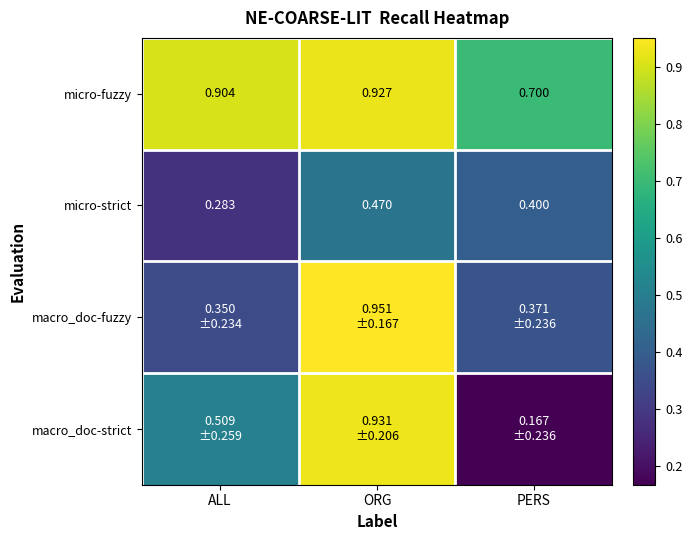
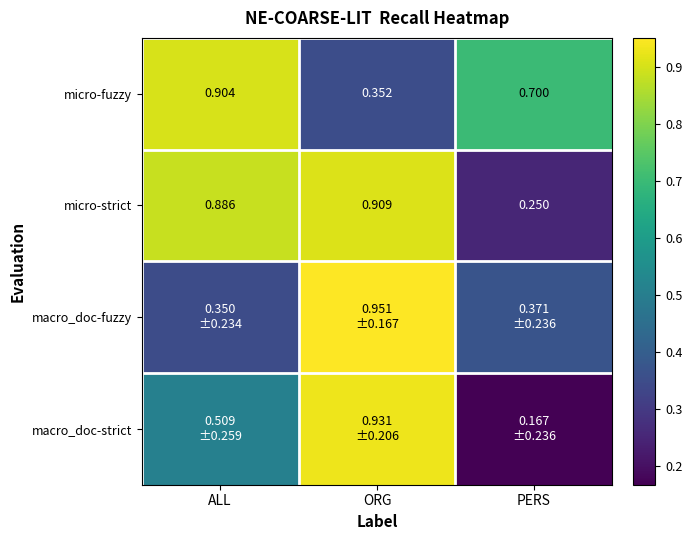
  {
    "micro-fuzzy": {
      "ALL": 0.904,
-     "ORG": 0.927,
+     "ORG": 0.352,
      "PERS": 0.700
    },
    "micro-strict": {
-     "ALL": 0.283,
-     "ORG": 0.470,
-     "PERS": 0.400
+     "ALL": 0.886,
+     "ORG": 0.909,
+     "PERS": 0.250
    }
  }
